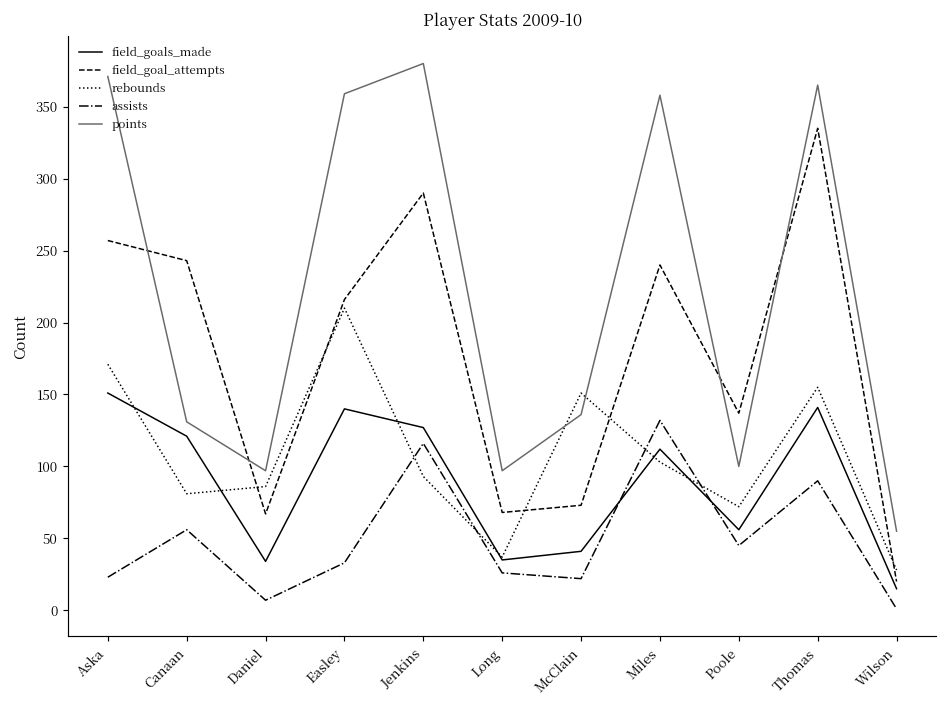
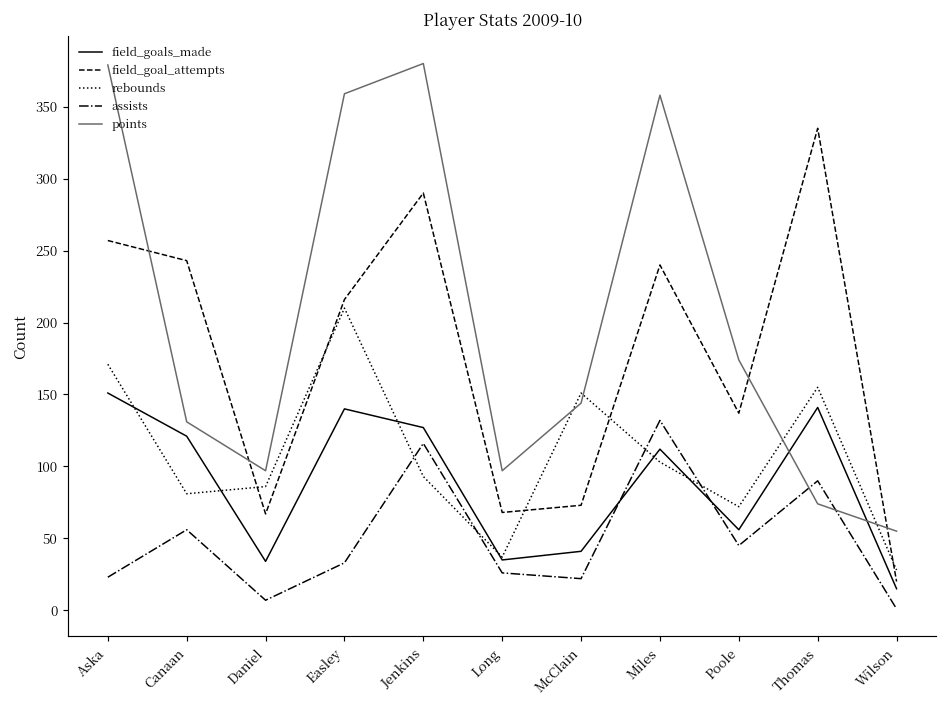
  {
    "points": {
-     "Aska": 371,
+     "Aska": 379,
      "Canaan": 131,
      "Daniel": 97,
      "Easley": 359,
      "Jenkins": 380,
      "Long": 97,
-     "McClain": 136,
+     "McClain": 144,
      "Miles": 358,
-     "Poole": 100,
-     "Thomas": 365,
+     "Poole": 174,
+     "Thomas": 74,
      "Wilson": 55
    }
  }
